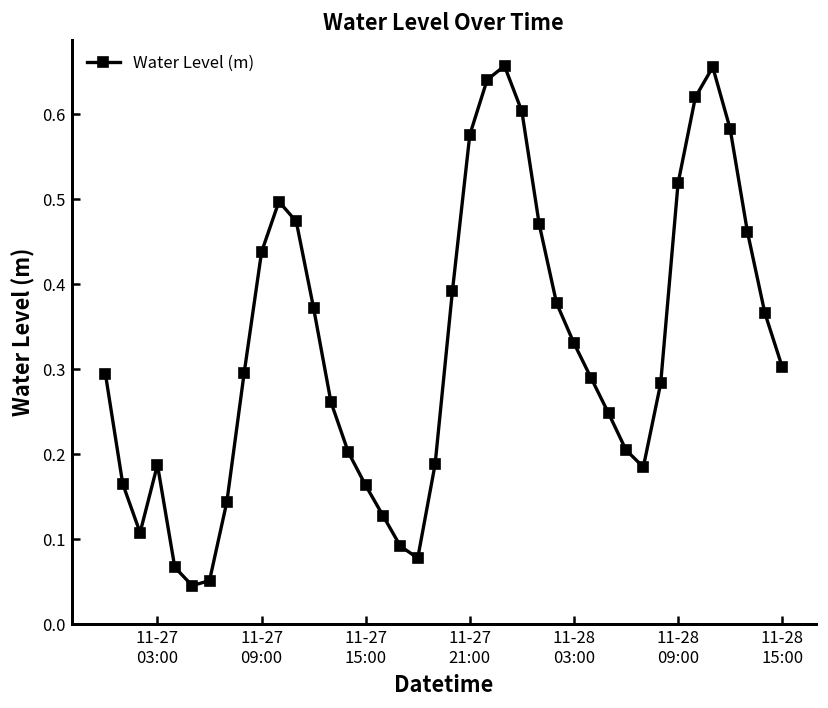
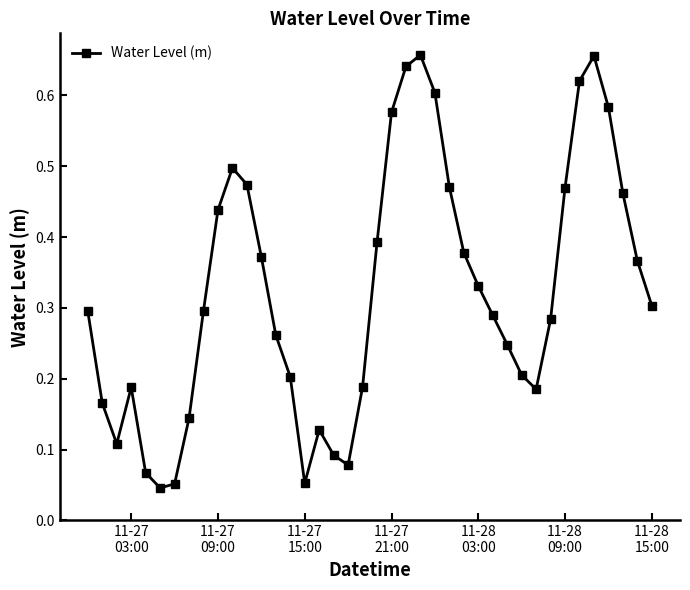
  {
    "11-27 03:00": 0.19,
    "11-27 09:00": 0.44,
-   "11-27 15:00": 0.16,
+   "11-27 15:00": 0.05,
    "11-27 21:00": 0.58,
    "11-28 03:00": 0.33,
-   "11-28 09:00": 0.52,
+   "11-28 09:00": 0.47,
    "11-28 15:00": 0.30
  }
